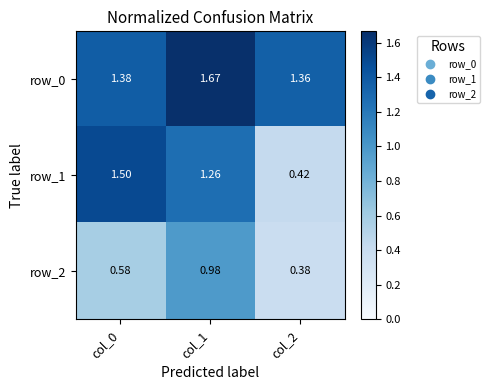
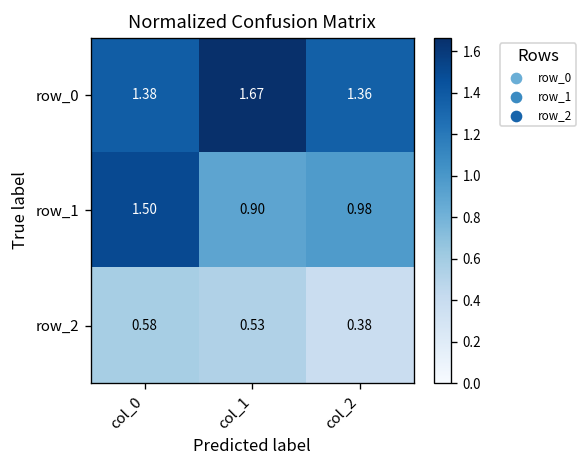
  {
    "row_0": {
      "col_0": 1.38,
      "col_1": 1.67,
      "col_2": 1.36
    },
    "row_1": {
      "col_0": 1.50,
-     "col_1": 1.26,
-     "col_2": 0.42
+     "col_1": 0.90,
+     "col_2": 0.98
    },
    "row_2": {
      "col_0": 0.58,
-     "col_1": 0.98,
+     "col_1": 0.53,
      "col_2": 0.38
    }
  }
